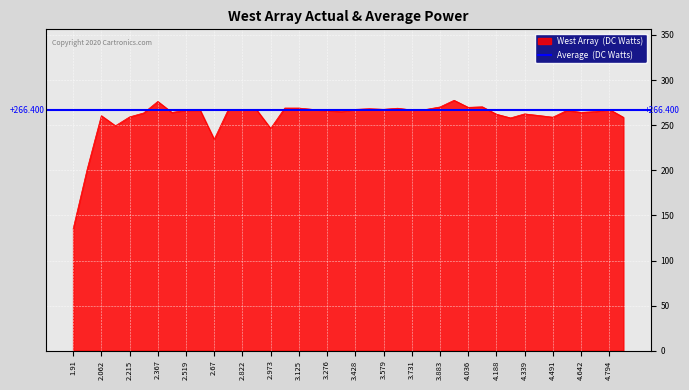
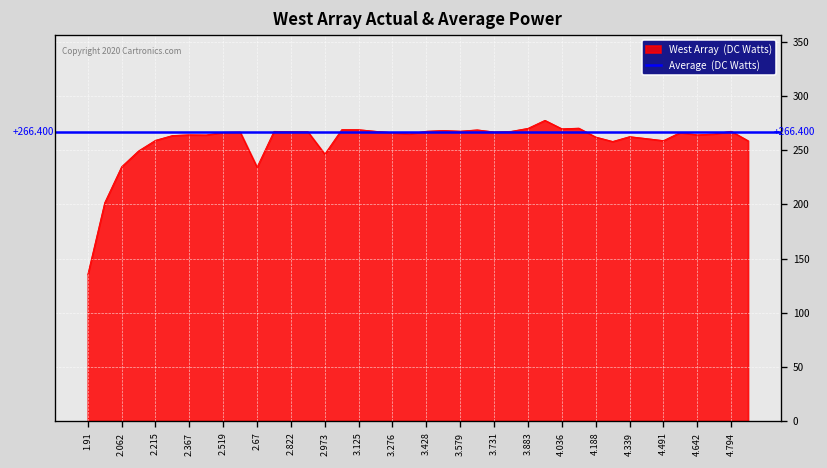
  {
    "1.91": 140,
-   "2.062": 260,
+   "2.062": 230,
    "2.215": 260,
-   "2.367": 280,
+   "2.367": 260,
    "2.519": 270,
    "2.67": 230,
    "2.822": 270,
    "2.973": 250,
    "3.125": 270,
    "3.276": 270,
    "3.428": 270,
    "3.579": 270,
    "3.731": 270,
    "3.883": 270,
    "4.036": 270,
    "4.188": 260,
    "4.339": 260,
    "4.491": 260,
    "4.642": 260,
    "4.794": 270
  }
